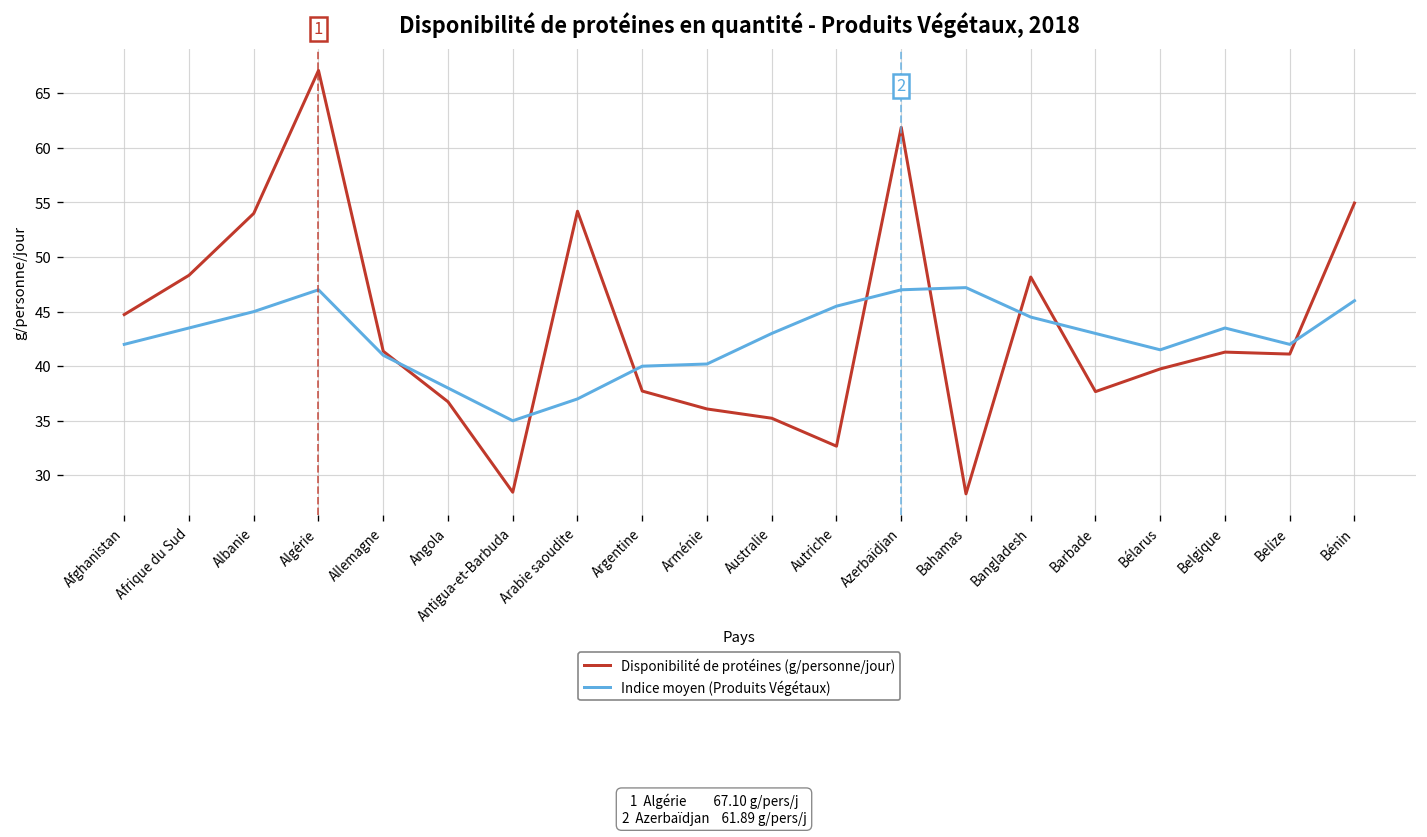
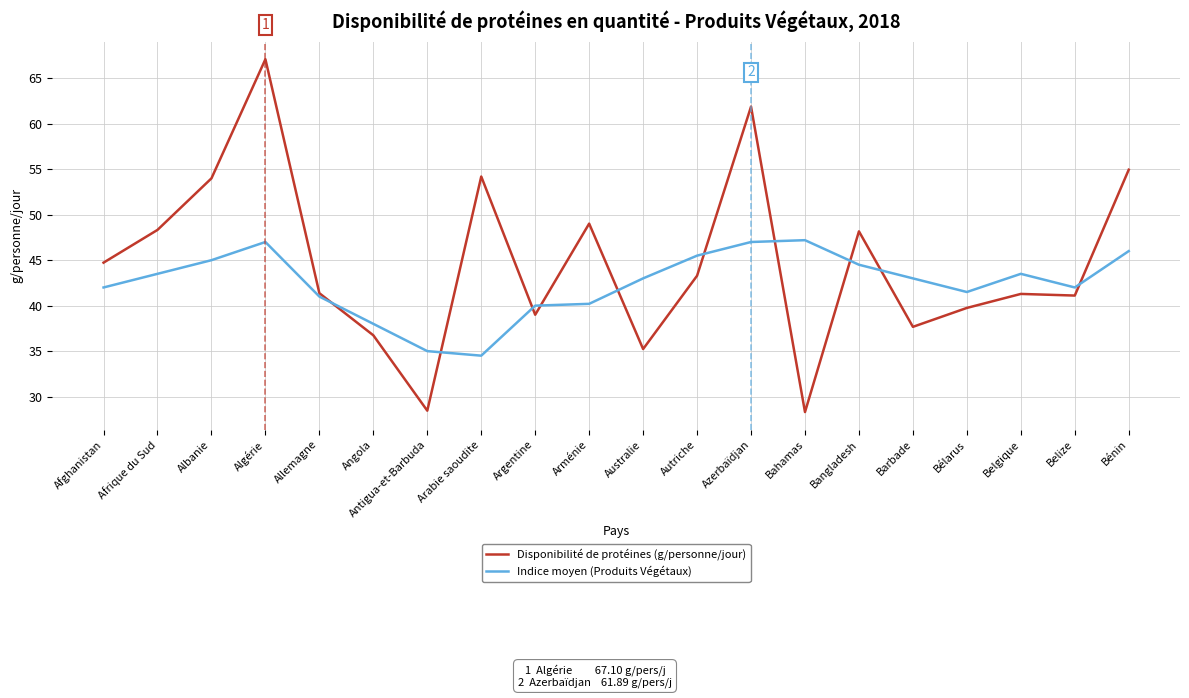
  {
    "Disponibilité de protéines (g/personne/jour)": {
      "Afghanistan": 45,
      "Afrique du Sud": 48,
      "Albanie": 54,
      "Algérie": 67,
      "Allemagne": 41,
      "Angola": 37,
      "Antigua-et-Barbuda": 28,
      "Arabie saoudite": 54,
-     "Argentine": 38,
-     "Arménie": 36,
+     "Argentine": 39,
+     "Arménie": 49,
      "Australie": 35,
-     "Autriche": 33,
+     "Autriche": 43,
      "Azerbaïdjan": 62,
      "Bahamas": 28,
      "Bangladesh": 48,
      "Barbade": 38,
      "Bélarus": 40,
      "Belgique": 41,
      "Belize": 41,
      "Bénin": 55
    },
    "Indice moyen (Produits Végétaux)": {
      "Afghanistan": 42,
      "Afrique du Sud": 44,
      "Albanie": 45,
      "Algérie": 47,
      "Allemagne": 41,
      "Angola": 38,
      "Antigua-et-Barbuda": 35,
-     "Arabie saoudite": 37,
+     "Arabie saoudite": 35,
      "Argentine": 40,
      "Arménie": 40,
      "Australie": 43,
      "Autriche": 46,
      "Azerbaïdjan": 47,
      "Bahamas": 47,
      "Bangladesh": 45,
      "Barbade": 43,
      "Bélarus": 42,
      "Belgique": 44,
      "Belize": 42,
      "Bénin": 46
    }
  }
